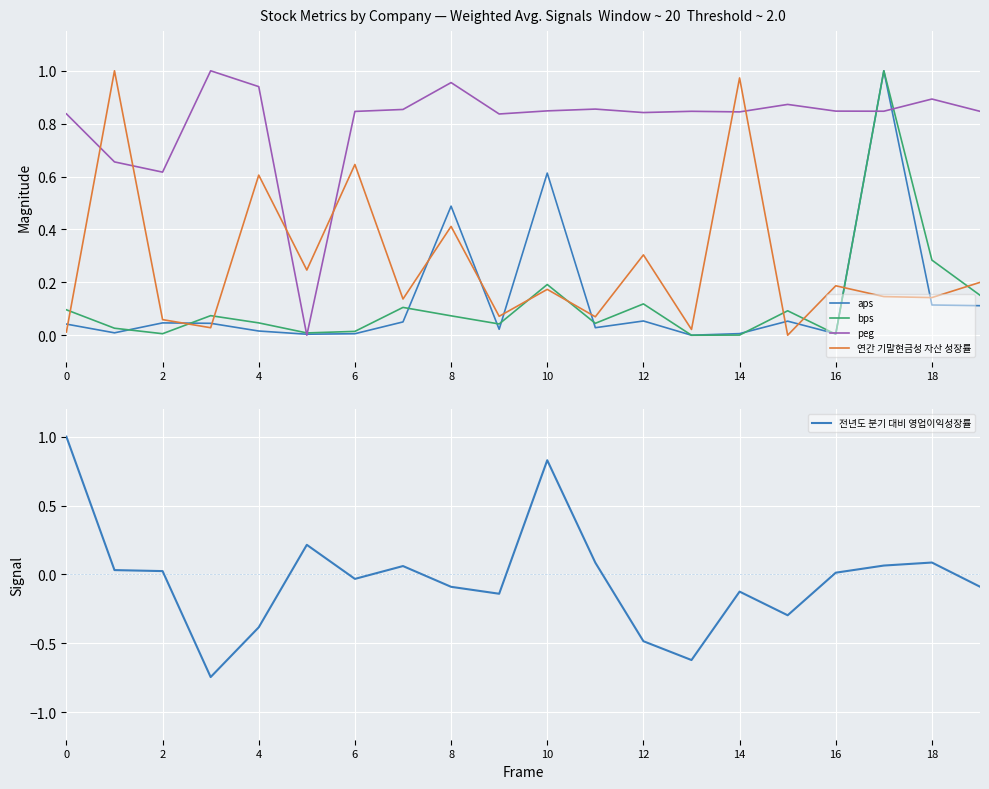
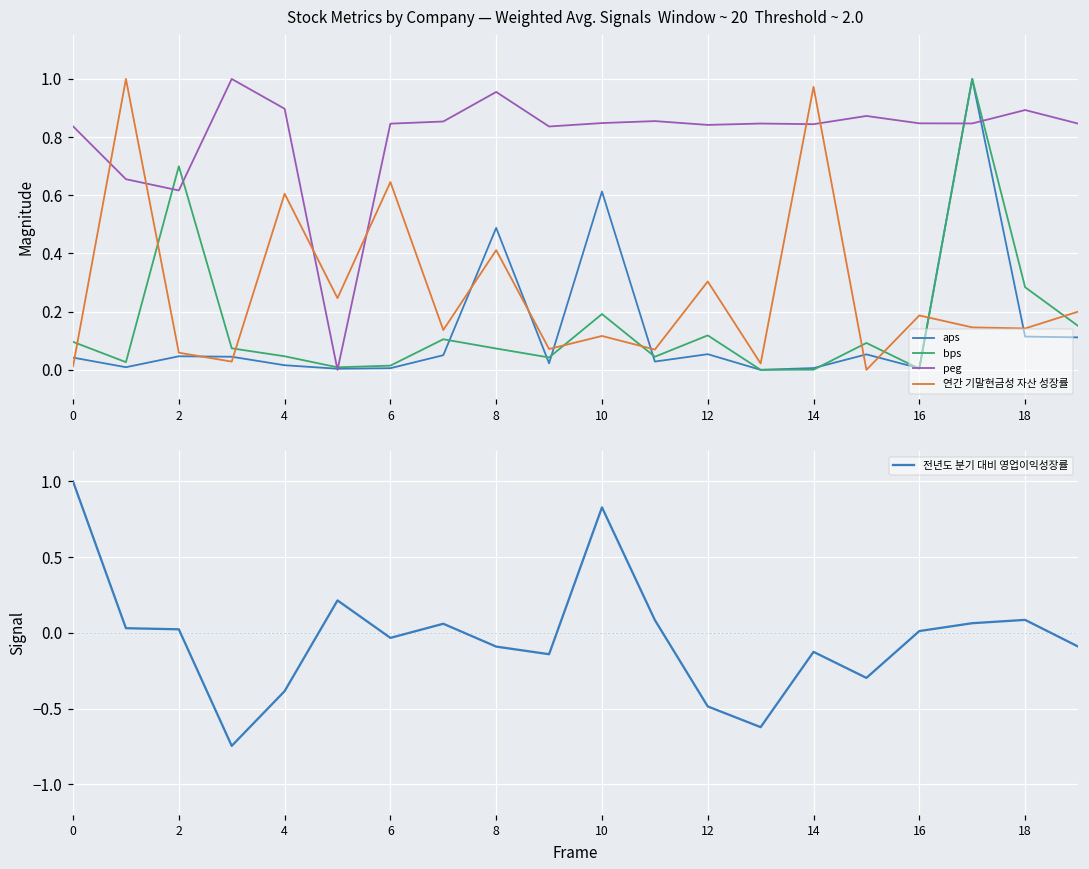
  {
    "Stock Metrics by Company — Weighted Avg. Signals Window ~ 20 Threshold ~ 2.0": {
      "aps": {
        "0": 0.04,
        "2": 0.05,
        "4": 0.02,
        "8": 0.49,
        "10": 0.61,
        "12": 0.05
      },
      "bps": {
        "0": 0.10,
-       "2": 0.01,
+       "2": 0.70,
        "4": 0.05,
        "8": 0.07,
        "10": 0.19,
        "12": 0.12,
        "18": 0.28
      },
      "peg": {
        "0": 0.84,
        "2": 0.62,
-       "4": 0.94,
+       "4": 0.90,
        "6": 0.85,
        "8": 0.96,
        "10": 0.85,
        "12": 0.84,
        "14": 0.84,
        "16": 0.85,
        "18": 0.89
      },
      "연간 기말현금성 자산 성장률": {
        "0": 0.01,
        "2": 0.06,
        "4": 0.61,
        "6": 0.65,
        "8": 0.41,
-       "10": 0.17,
+       "10": 0.12,
        "12": 0.30,
        "14": 0.97,
        "16": 0.19
      }
    }
  }
